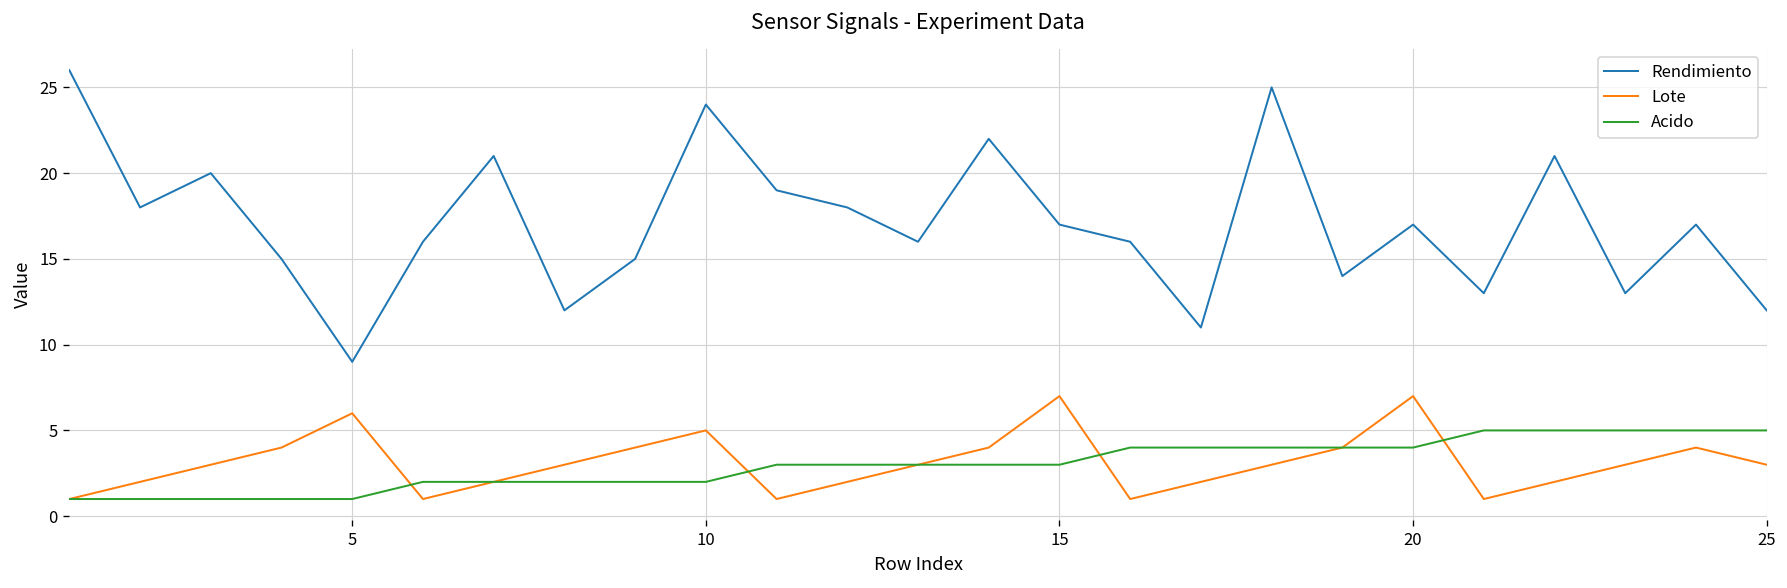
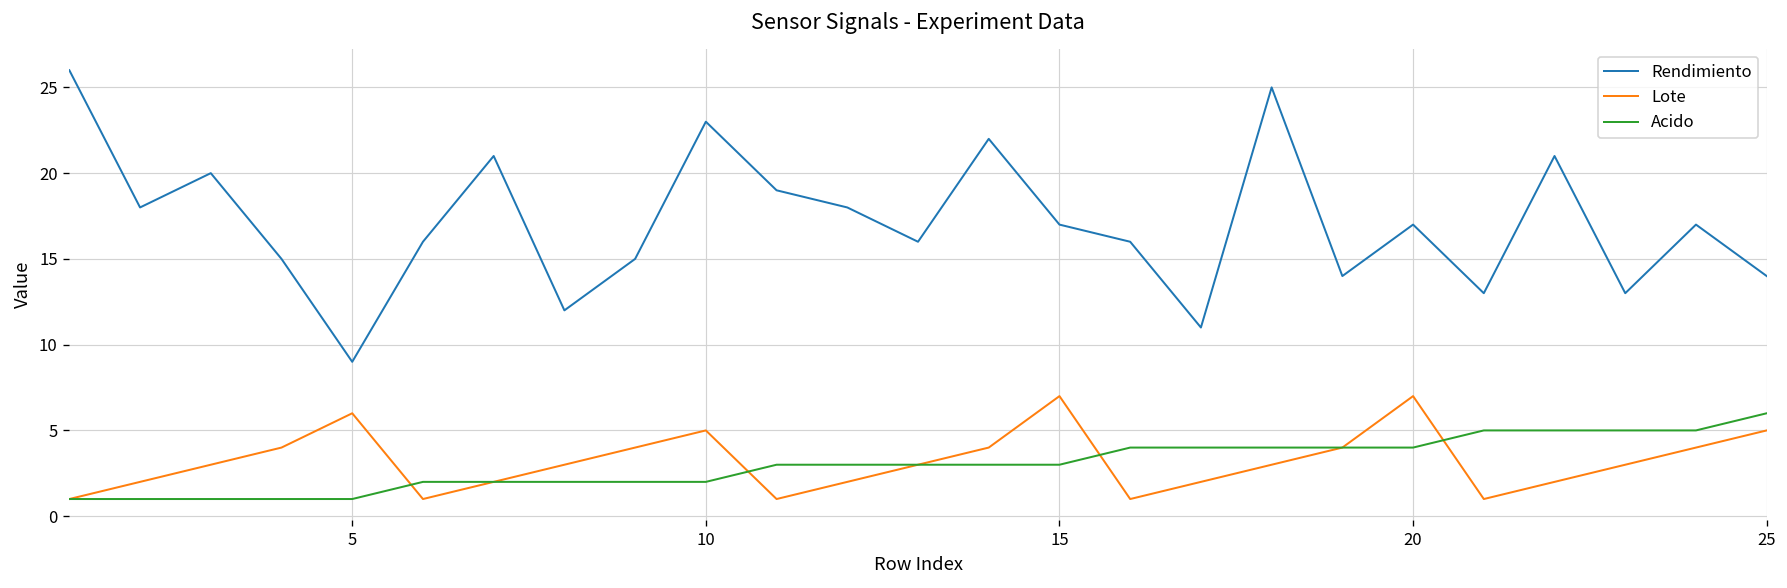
  {
    "Rendimiento": {
      "5": 9,
-     "10": 24,
+     "10": 23,
      "15": 17,
      "20": 17,
-     "25": 12
+     "25": 14
    },
    "Lote": {
      "5": 6,
      "10": 5,
      "15": 7,
      "20": 7,
-     "25": 3
+     "25": 5
    },
    "Acido": {
      "5": 1,
      "10": 2,
      "15": 3,
      "20": 4,
-     "25": 5
+     "25": 6
    }
  }
